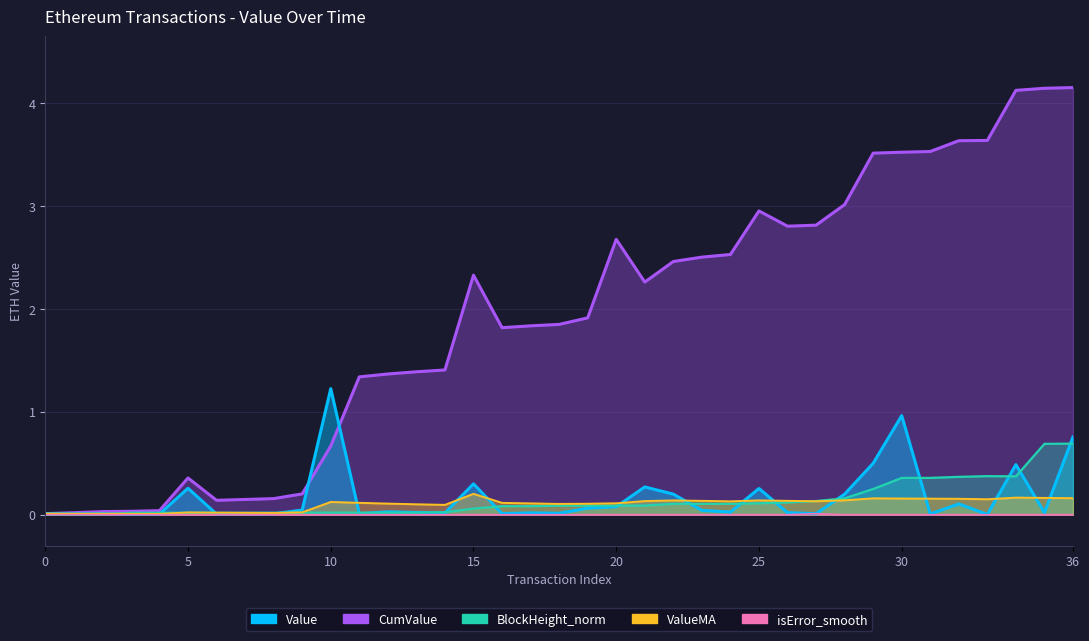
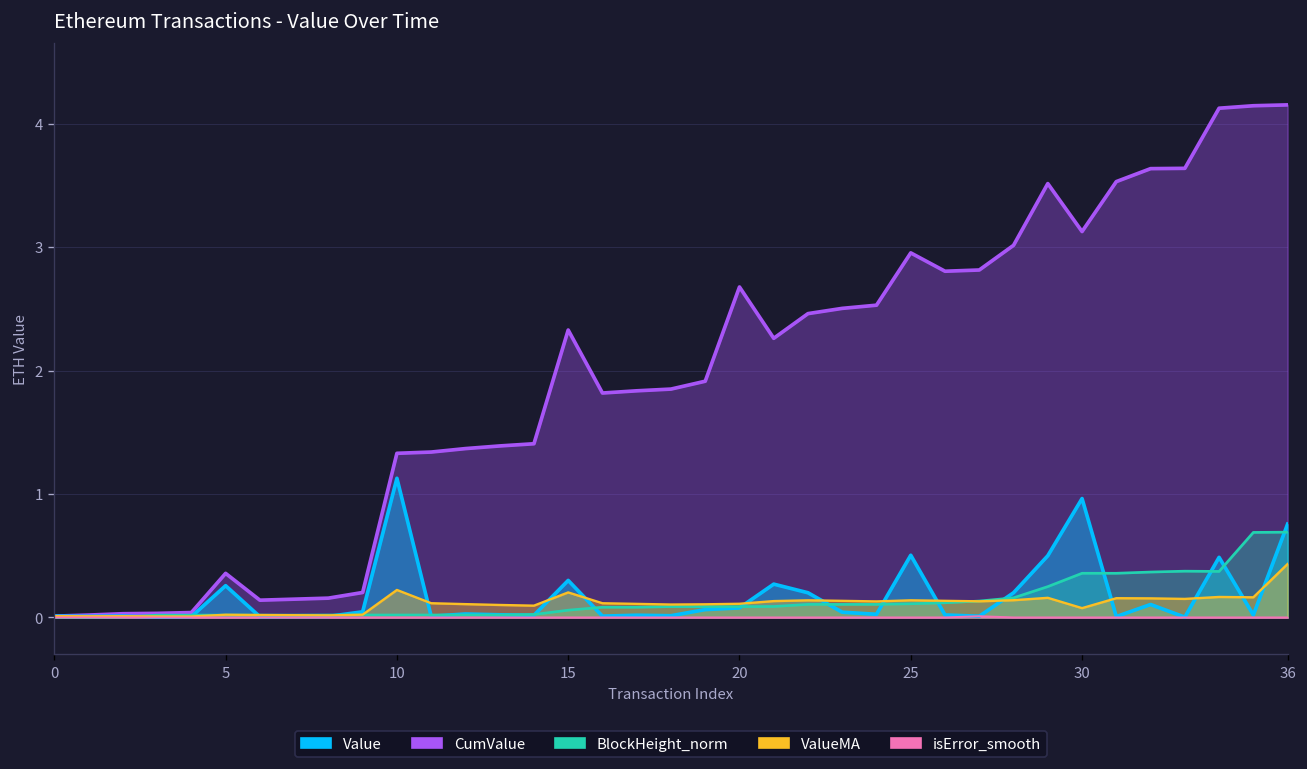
  {
    "CumValue": {
      "5": 0.36,
-     "10": 0.67,
+     "10": 1.33,
      "15": 2.33,
      "20": 2.68,
      "25": 2.95,
-     "30": 3.52,
+     "30": 3.13,
      "36": 4.15
    },
    "Value": {
      "5": 0.26,
-     "10": 1.23,
+     "10": 1.13,
      "15": 0.30,
-     "25": 0.26,
+     "25": 0.50,
      "30": 0.96,
      "36": 0.76
    },
    "BlockHeight_norm": {
      "15": 0.06,
      "25": 0.11,
      "30": 0.36,
      "36": 0.69
    },
    "ValueMA": {
-     "10": 0.12,
+     "10": 0.22,
      "15": 0.20,
      "25": 0.14,
-     "30": 0.16,
-     "36": 0.16
+     "30": 0.08,
+     "36": 0.43
    },
    "isError_smooth": {
      "15": 0.00,
      "20": 0.00,
      "25": 0.00,
      "30": 0.00,
      "36": 0.00
    }
  }
